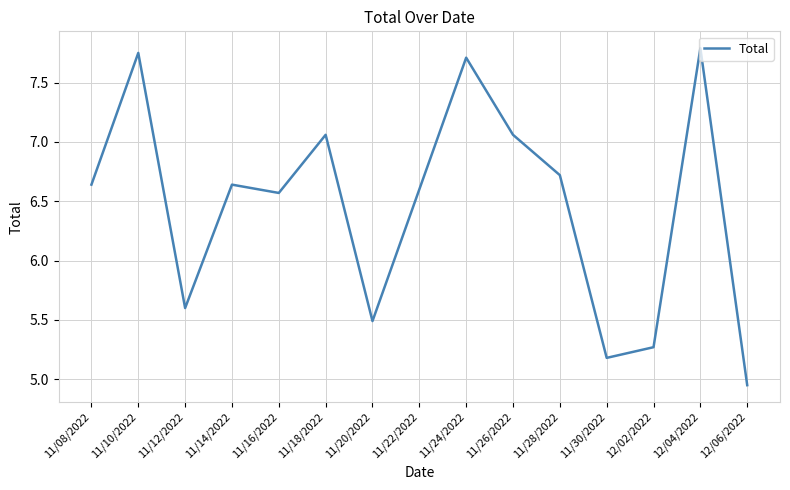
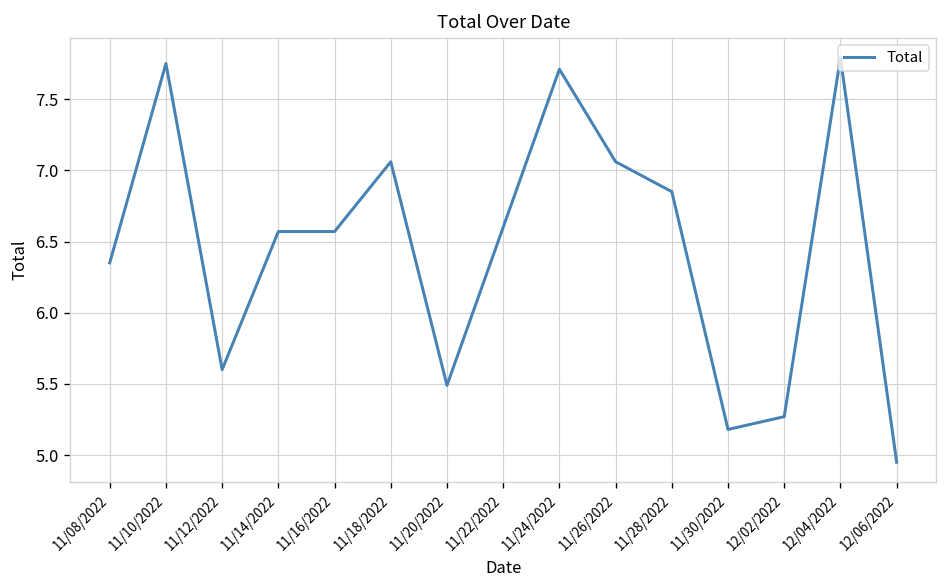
  {
-   "11/08/2022": 6.64,
+   "11/08/2022": 6.35,
    "11/10/2022": 7.75,
    "11/12/2022": 5.60,
-   "11/14/2022": 6.64,
+   "11/14/2022": 6.57,
    "11/16/2022": 6.57,
    "11/18/2022": 7.06,
    "11/20/2022": 5.49,
    "11/22/2022": 6.60,
    "11/24/2022": 7.71,
    "11/26/2022": 7.06,
-   "11/28/2022": 6.72,
+   "11/28/2022": 6.85,
    "11/30/2022": 5.18,
    "12/02/2022": 5.27,
    "12/06/2022": 4.95
  }
